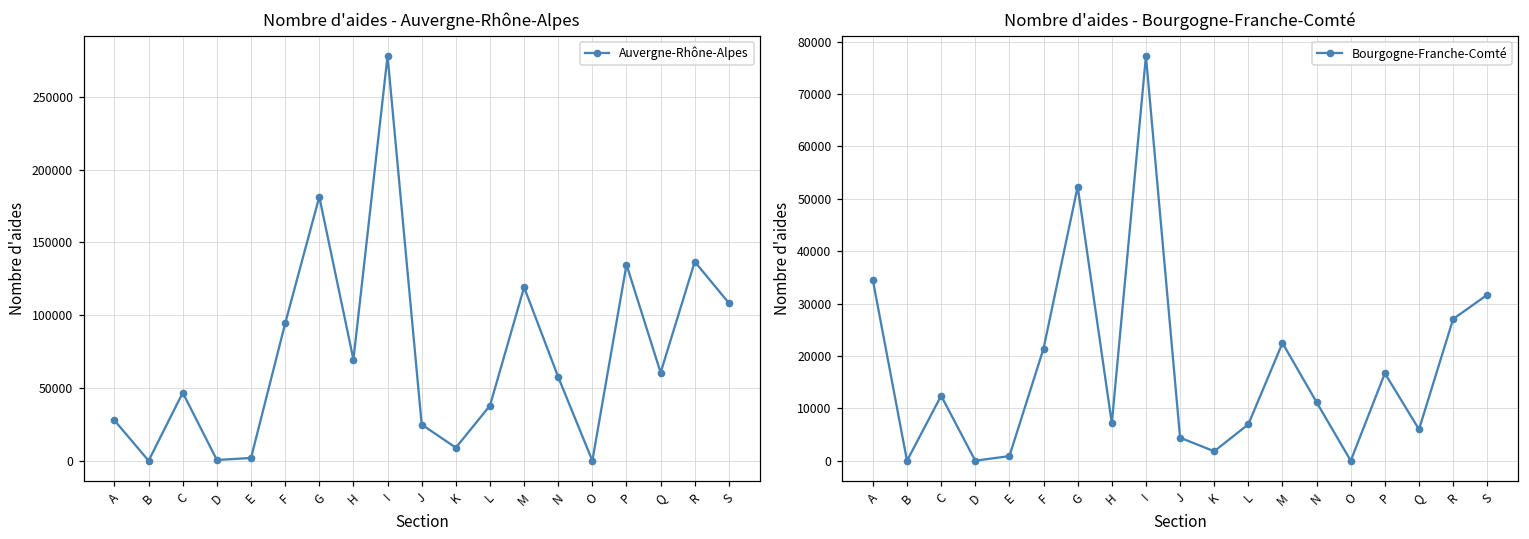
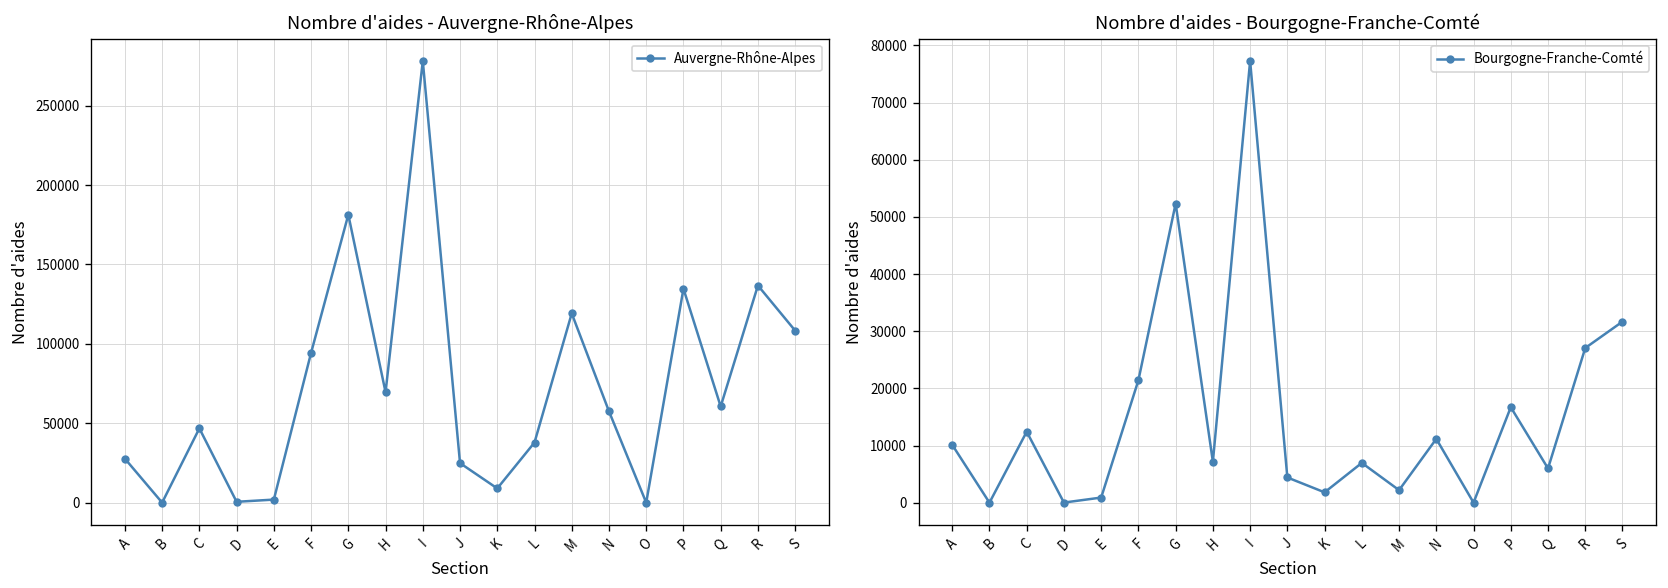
  {
    "Nombre d'aides - Auvergne-Rhône-Alpes": {
      "A": 28000,
      "B": 0,
      "C": 47000,
      "D": 1000,
      "E": 2000,
      "F": 94000,
      "G": 181000,
      "H": 70000,
      "I": 278000,
      "J": 25000,
      "K": 9000,
      "L": 38000,
      "M": 119000,
      "N": 58000,
      "O": 0,
      "P": 135000,
      "Q": 61000,
      "R": 137000,
      "S": 108000
    },
    "Nombre d'aides - Bourgogne-Franche-Comté": {
-     "A": 34000,
+     "A": 10000,
      "B": 0,
      "C": 12000,
      "D": 0,
      "E": 1000,
      "F": 21000,
      "G": 52000,
      "H": 7000,
      "I": 77000,
      "J": 4000,
      "K": 2000,
      "L": 7000,
-     "M": 22000,
+     "M": 2000,
      "N": 11000,
      "O": 0,
      "P": 17000,
      "Q": 6000,
      "R": 27000,
      "S": 32000
    }
  }
